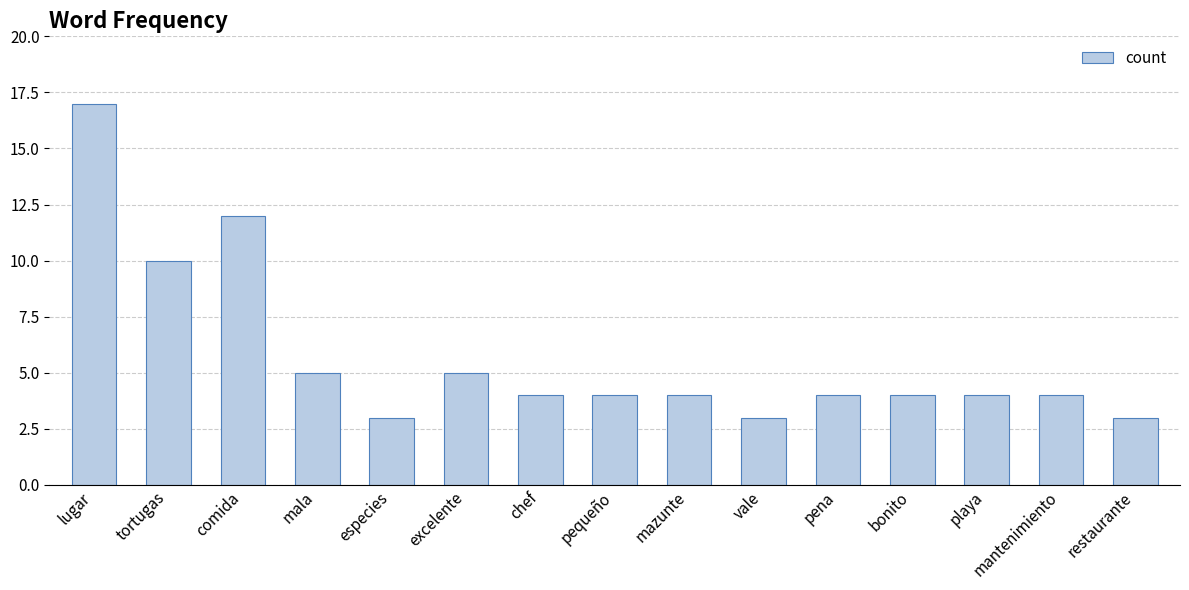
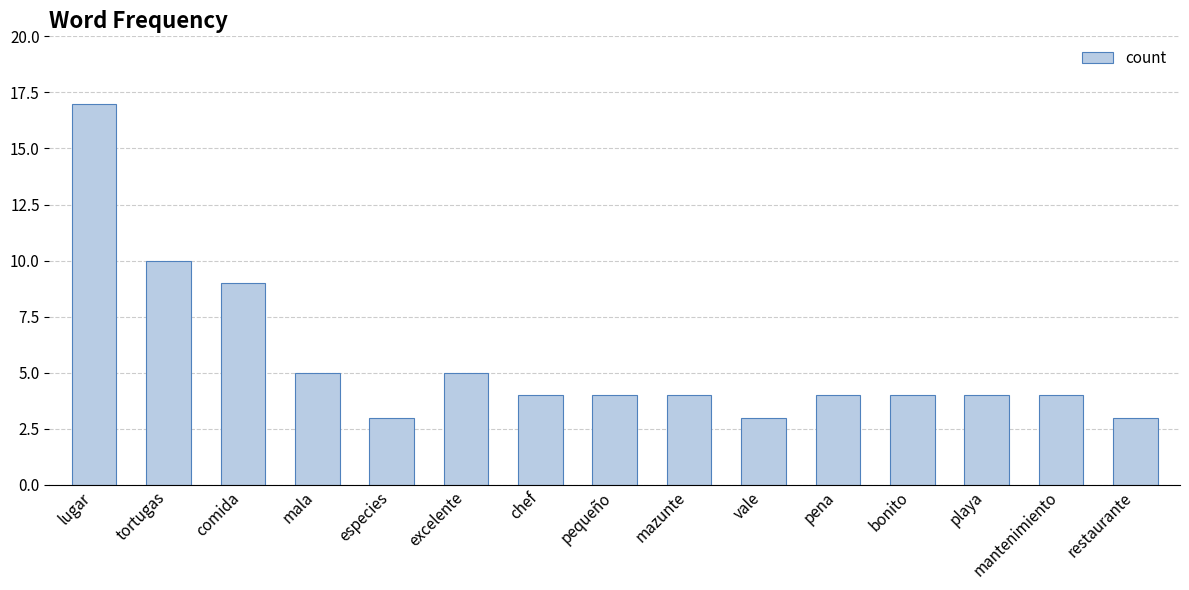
  {
    "lugar": 17,
    "tortugas": 10,
-   "comida": 12,
+   "comida": 9,
    "mala": 5,
    "especies": 3,
    "excelente": 5,
    "chef": 4,
    "pequeño": 4,
    "mazunte": 4,
    "vale": 3,
    "pena": 4,
    "bonito": 4,
    "playa": 4,
    "mantenimiento": 4,
    "restaurante": 3
  }
